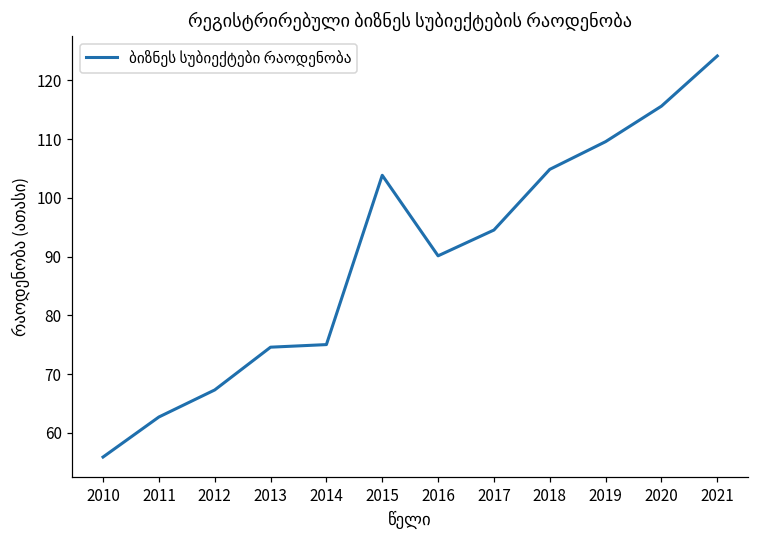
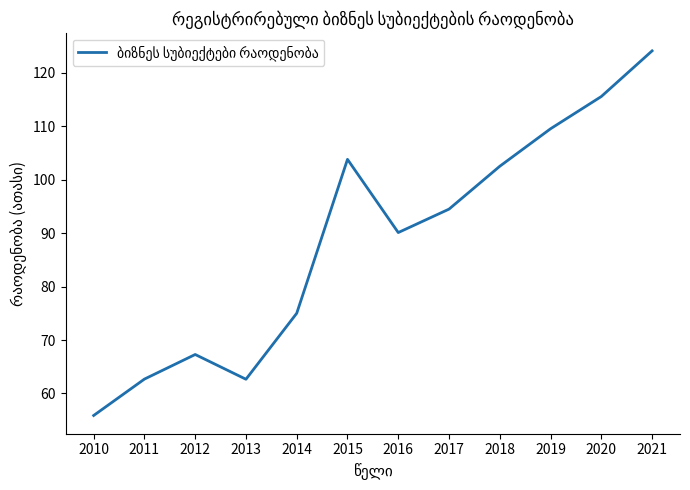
  {
    "2010": 56,
    "2011": 63,
    "2012": 67,
-   "2013": 75,
+   "2013": 63,
    "2014": 75,
    "2015": 104,
    "2016": 90,
    "2017": 95,
-   "2018": 105,
+   "2018": 103,
    "2019": 110,
    "2020": 116,
    "2021": 124
  }
